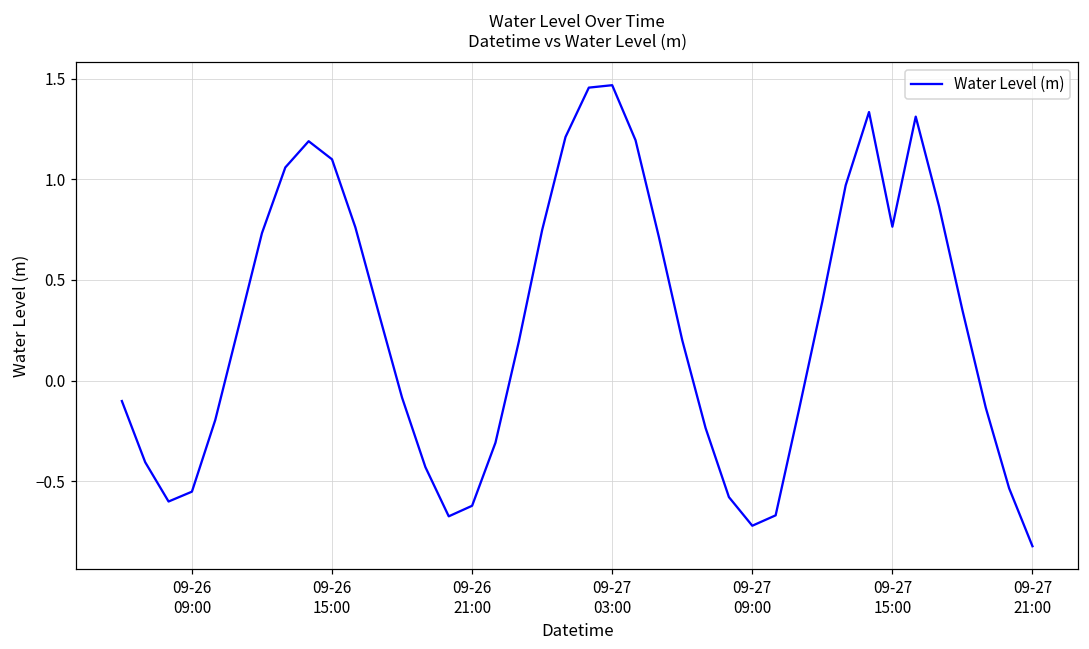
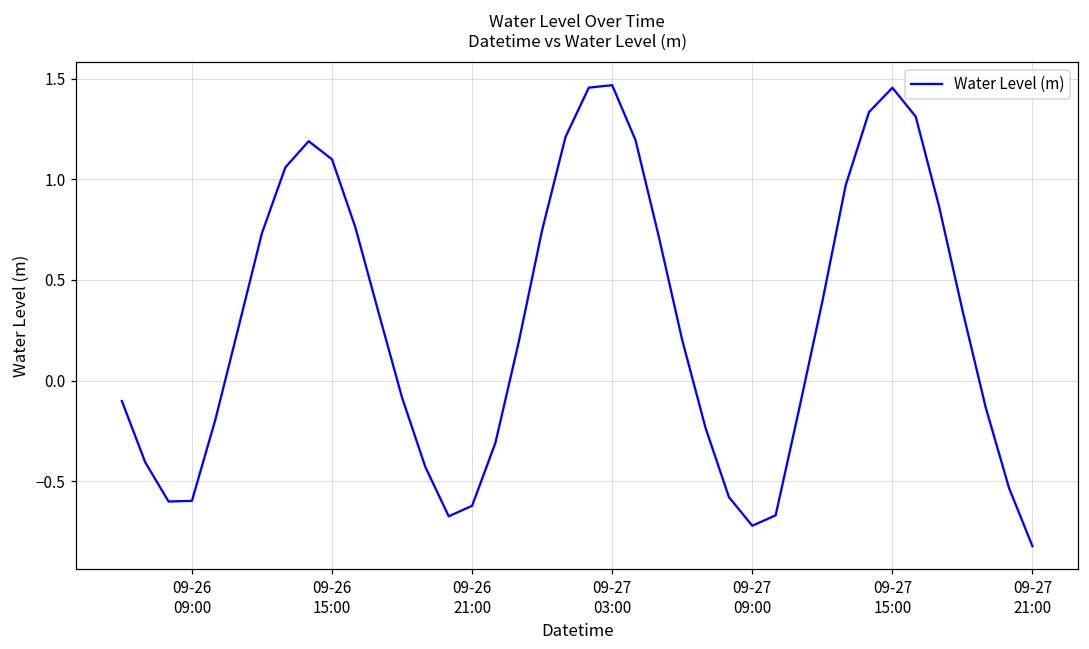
  {
-   "09-26 09:00": -0.55,
+   "09-26 09:00": -0.60,
    "09-26 15:00": 1.10,
    "09-26 21:00": -0.62,
    "09-27 03:00": 1.47,
    "09-27 09:00": -0.72,
-   "09-27 15:00": 0.76,
+   "09-27 15:00": 1.46,
    "09-27 21:00": -0.82
  }
